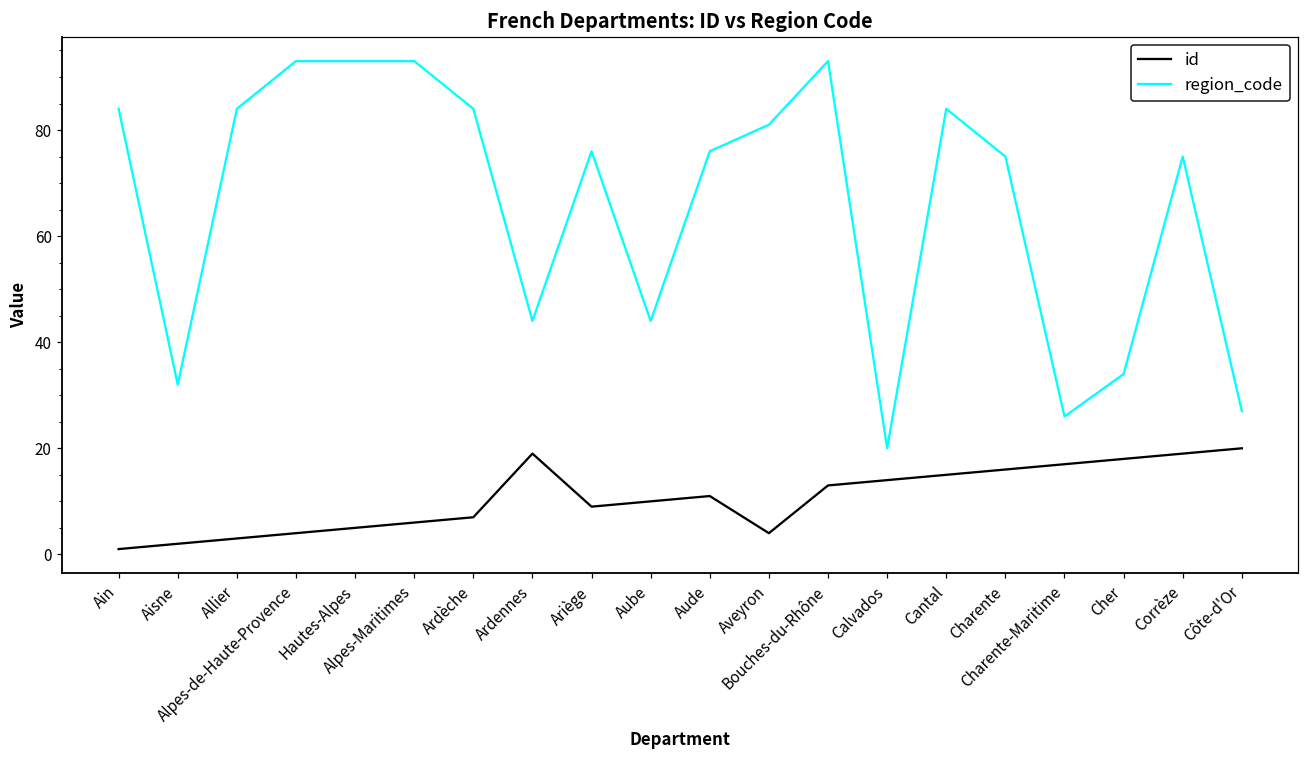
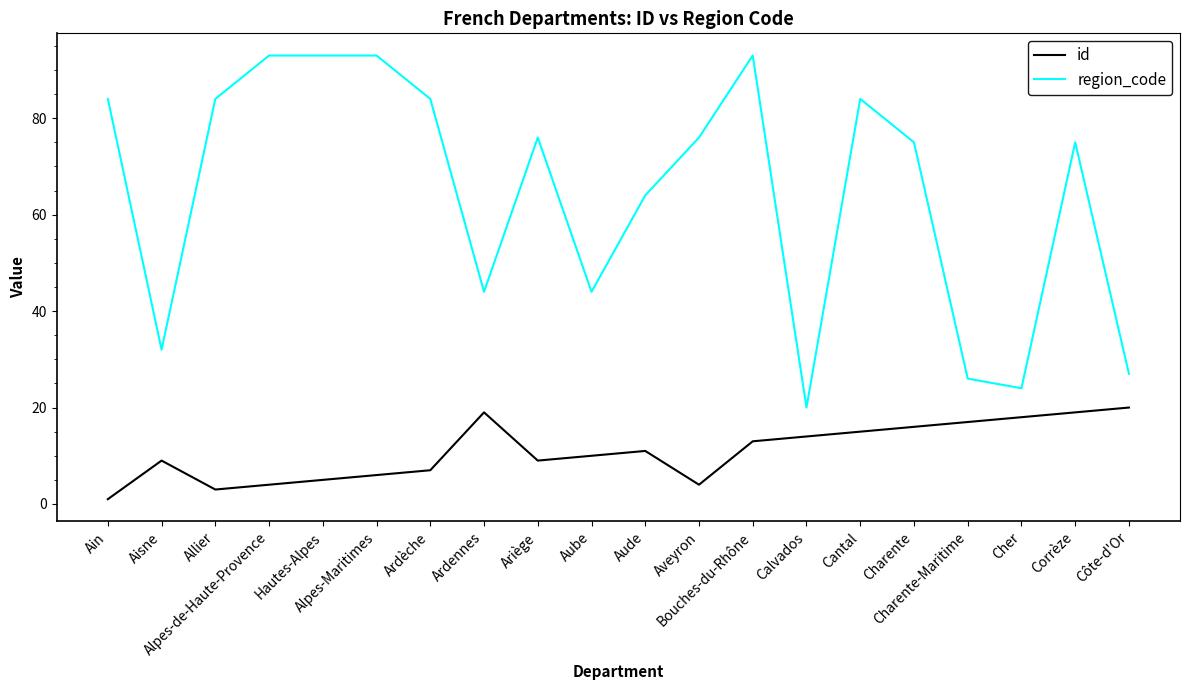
  {
    "id": {
      "Ain": 1,
-     "Aisne": 2,
+     "Aisne": 9,
      "Allier": 3,
      "Alpes-de-Haute-Provence": 4,
      "Hautes-Alpes": 5,
      "Alpes-Maritimes": 6,
      "Ardèche": 7,
      "Ardennes": 19,
      "Ariège": 9,
      "Aube": 10,
      "Aude": 11,
      "Aveyron": 4,
      "Bouches-du-Rhône": 13,
      "Calvados": 14,
      "Cantal": 15,
      "Charente": 16,
      "Charente-Maritime": 17,
      "Cher": 18,
      "Corrèze": 19,
      "Côte-d'Or": 20
    },
    "region_code": {
      "Ain": 84,
      "Aisne": 32,
      "Allier": 84,
      "Alpes-de-Haute-Provence": 93,
      "Hautes-Alpes": 93,
      "Alpes-Maritimes": 93,
      "Ardèche": 84,
      "Ardennes": 44,
      "Ariège": 76,
      "Aube": 44,
-     "Aude": 76,
-     "Aveyron": 81,
+     "Aude": 64,
+     "Aveyron": 76,
      "Bouches-du-Rhône": 93,
      "Calvados": 20,
      "Cantal": 84,
      "Charente": 75,
      "Charente-Maritime": 26,
-     "Cher": 34,
+     "Cher": 24,
      "Corrèze": 75,
      "Côte-d'Or": 27
    }
  }
